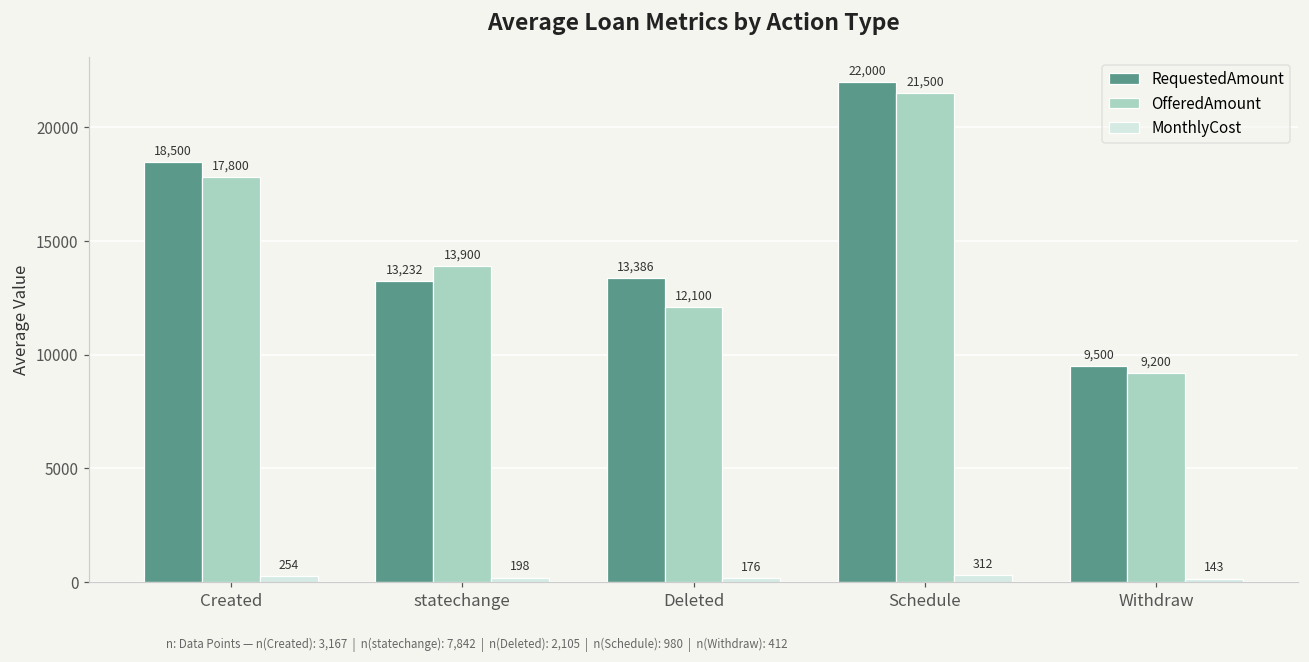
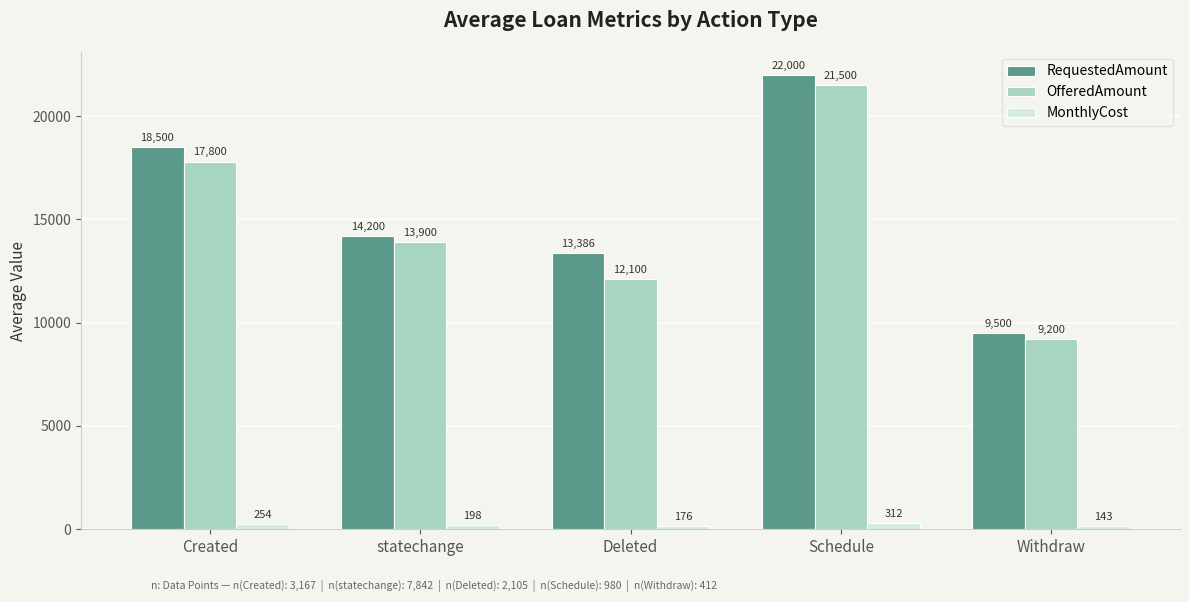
  {
    "RequestedAmount": {
      "Created": "18,500",
-     "statechange": "13,232",
+     "statechange": "14,200",
      "Deleted": "13,386",
      "Schedule": "22,000",
      "Withdraw": "9,500"
    }
  }
